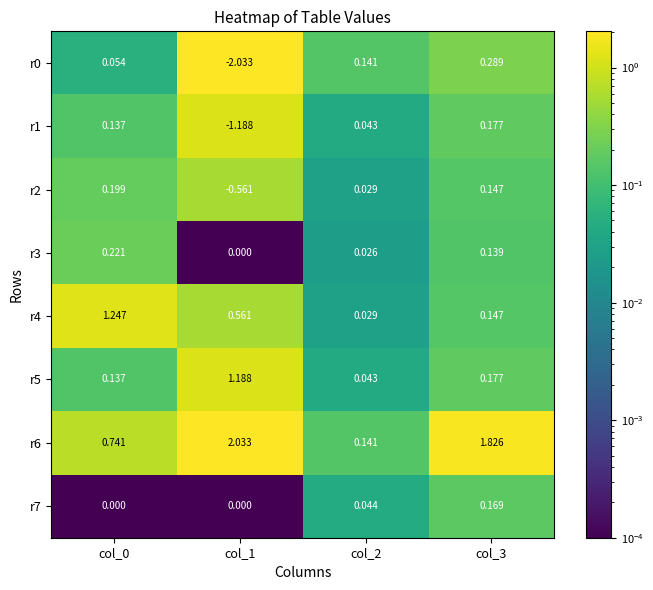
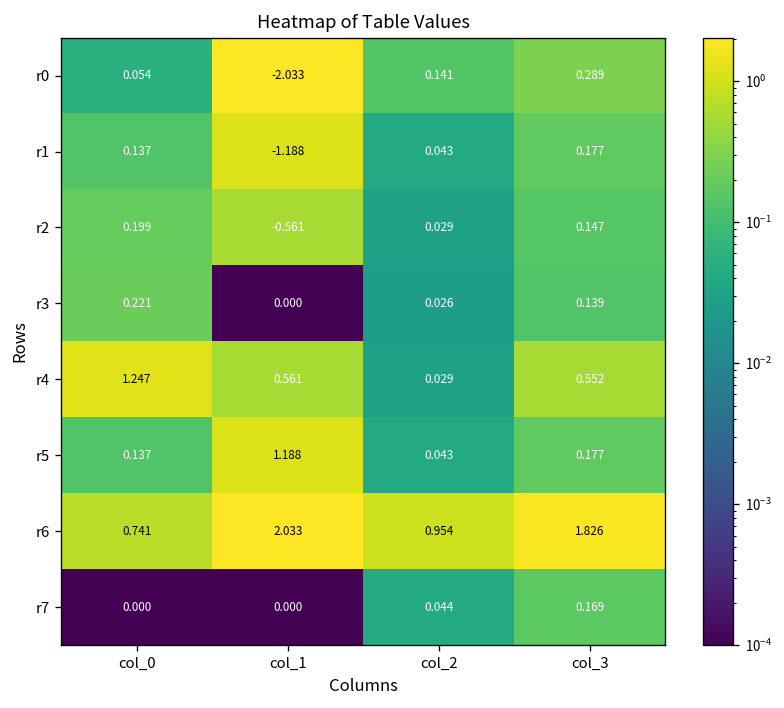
  {
    "r0": {
      "col_0": 0.054,
      "col_1": -2.033,
      "col_2": 0.141,
      "col_3": 0.289
    },
    "r1": {
      "col_0": 0.137,
      "col_1": -1.188,
      "col_2": 0.043,
      "col_3": 0.177
    },
    "r2": {
      "col_0": 0.199,
      "col_1": -0.561,
      "col_2": 0.029,
      "col_3": 0.147
    },
    "r3": {
      "col_0": 0.221,
      "col_1": 0.000,
      "col_2": 0.026,
      "col_3": 0.139
    },
    "r4": {
      "col_0": 1.247,
      "col_1": 0.561,
      "col_2": 0.029,
-     "col_3": 0.147
+     "col_3": 0.552
    },
    "r5": {
      "col_0": 0.137,
      "col_1": 1.188,
      "col_2": 0.043,
      "col_3": 0.177
    },
    "r6": {
      "col_0": 0.741,
      "col_1": 2.033,
-     "col_2": 0.141,
+     "col_2": 0.954,
      "col_3": 1.826
    },
    "r7": {
      "col_0": 0.000,
      "col_1": 0.000,
      "col_2": 0.044,
      "col_3": 0.169
    }
  }
